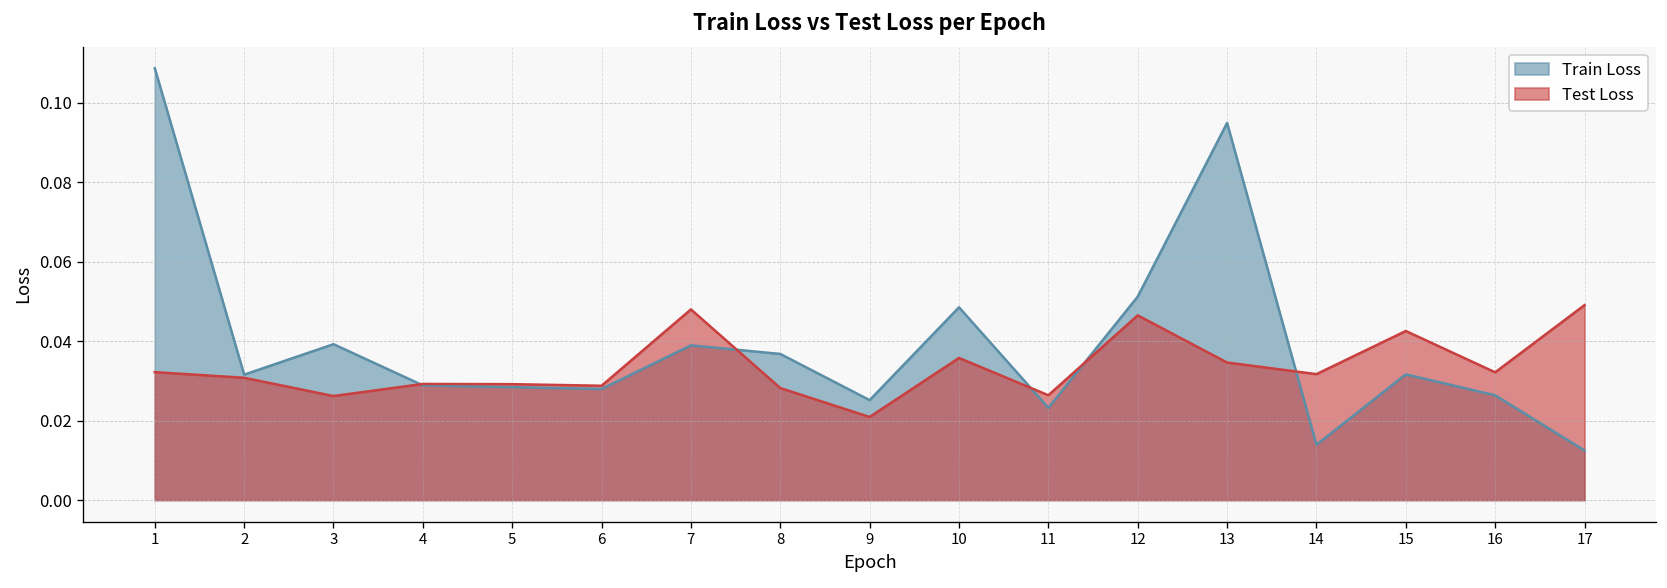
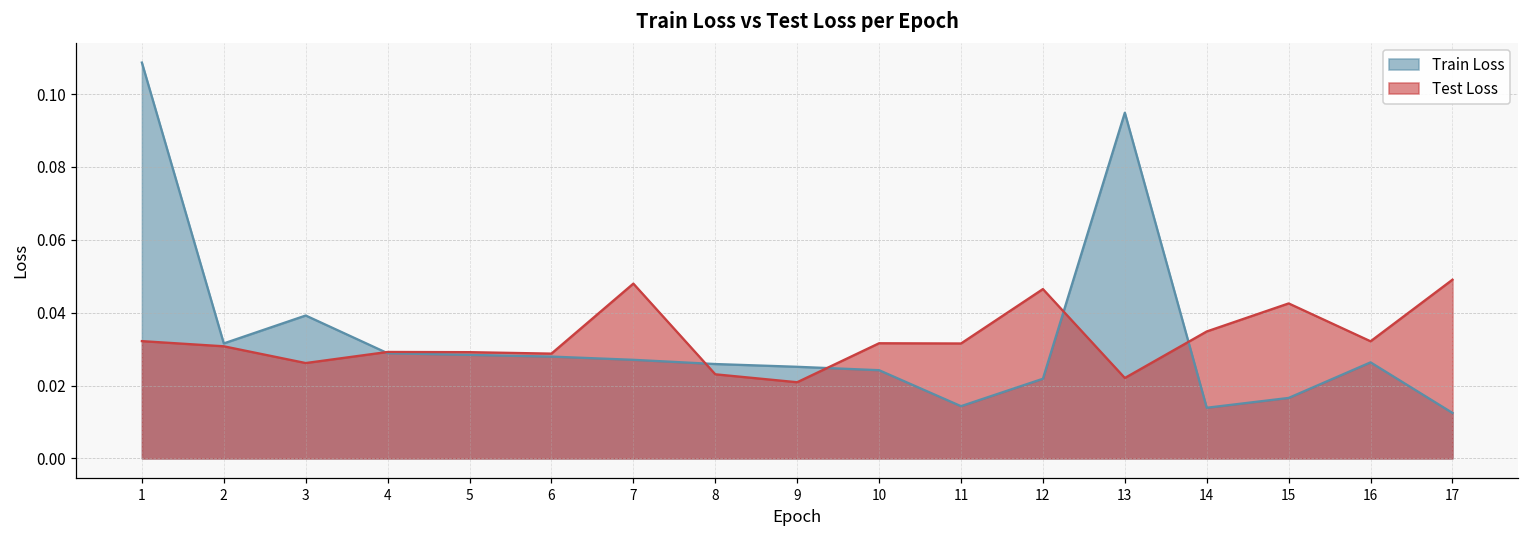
  {
    "Train Loss": {
      "1": 0.109,
      "2": 0.032,
      "3": 0.039,
      "6": 0.028,
-     "7": 0.039,
-     "8": 0.037,
+     "7": 0.027,
+     "8": 0.026,
      "9": 0.025,
-     "10": 0.049,
-     "11": 0.023,
-     "12": 0.051,
+     "10": 0.024,
+     "11": 0.014,
+     "12": 0.022,
      "13": 0.095,
      "14": 0.014,
-     "15": 0.032,
+     "15": 0.017,
      "16": 0.026,
      "17": 0.012
    },
    "Test Loss": {
      "1": 0.032,
      "2": 0.031,
      "3": 0.026,
      "6": 0.029,
      "7": 0.048,
-     "8": 0.028,
+     "8": 0.023,
      "9": 0.021,
-     "10": 0.036,
-     "11": 0.026,
+     "10": 0.032,
+     "11": 0.032,
      "12": 0.046,
-     "13": 0.035,
-     "14": 0.032,
+     "13": 0.022,
+     "14": 0.035,
      "15": 0.043,
      "16": 0.032,
      "17": 0.049
    }
  }
